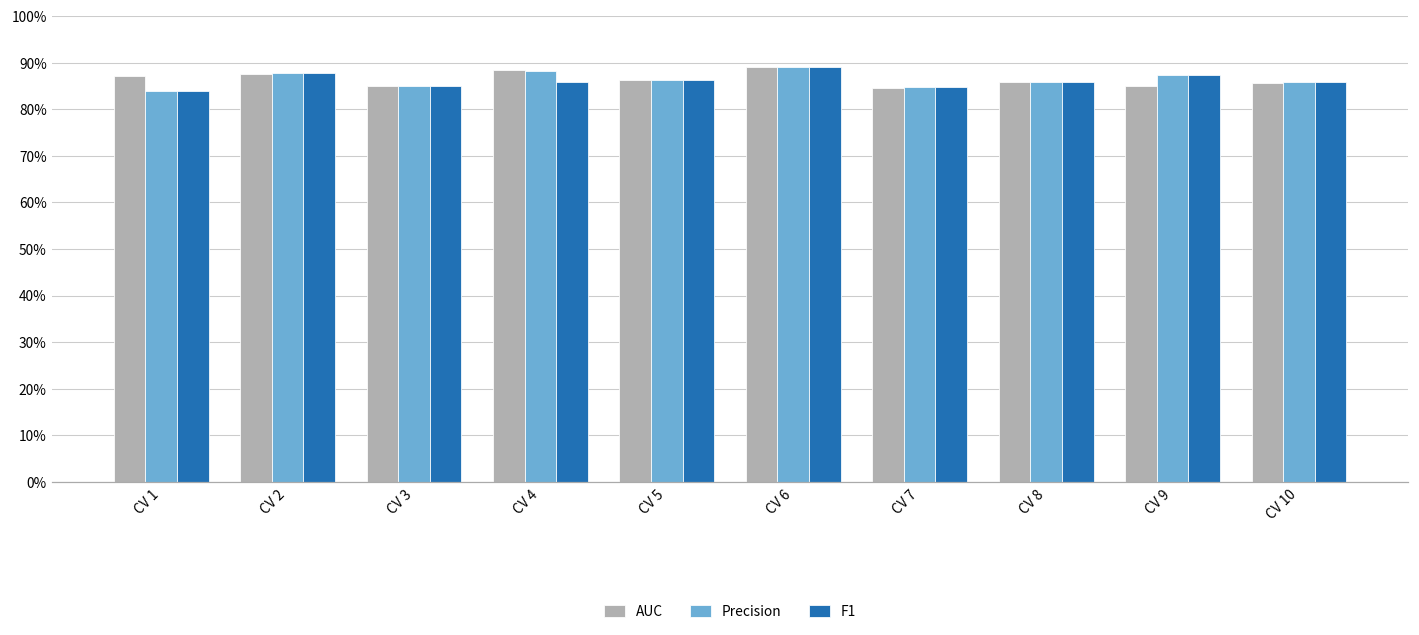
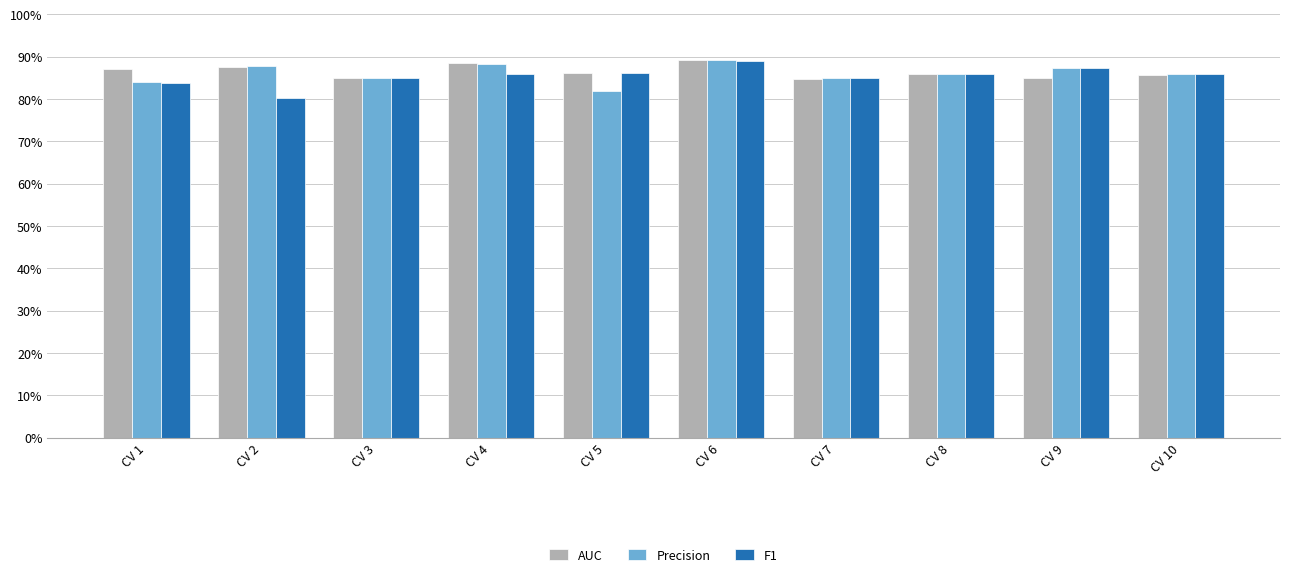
  {
    "AUC": {
      "CV 1": "87%",
      "CV 2": "88%",
      "CV 3": "85%",
      "CV 4": "88%",
      "CV 5": "86%",
      "CV 6": "89%",
      "CV 7": "85%",
      "CV 8": "86%",
      "CV 9": "85%",
      "CV 10": "86%"
    },
    "Precision": {
      "CV 1": "84%",
      "CV 2": "88%",
      "CV 3": "85%",
      "CV 4": "88%",
-     "CV 5": "86%",
+     "CV 5": "82%",
      "CV 6": "89%",
      "CV 7": "85%",
      "CV 8": "86%",
      "CV 9": "87%",
      "CV 10": "86%"
    },
    "F1": {
      "CV 1": "84%",
-     "CV 2": "88%",
+     "CV 2": "80%",
      "CV 3": "85%",
      "CV 4": "86%",
      "CV 5": "86%",
      "CV 6": "89%",
      "CV 7": "85%",
      "CV 8": "86%",
      "CV 9": "87%",
      "CV 10": "86%"
    }
  }
